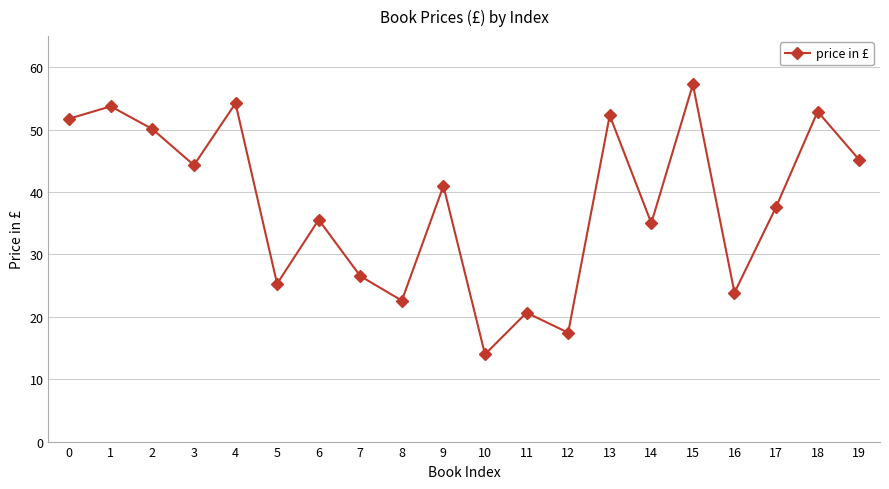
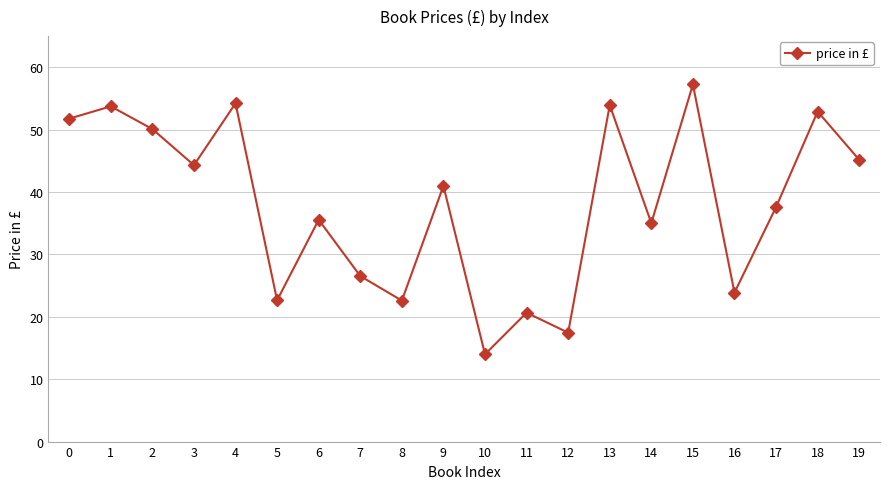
  {
    "0": 52,
    "1": 54,
    "2": 50,
    "3": 44,
    "4": 54,
-   "5": 25,
+   "5": 23,
    "6": 36,
    "7": 27,
    "8": 23,
    "9": 41,
    "10": 14,
    "11": 21,
    "12": 17,
-   "13": 52,
+   "13": 54,
    "14": 35,
    "15": 57,
    "16": 24,
    "17": 38,
    "18": 53,
    "19": 45
  }
